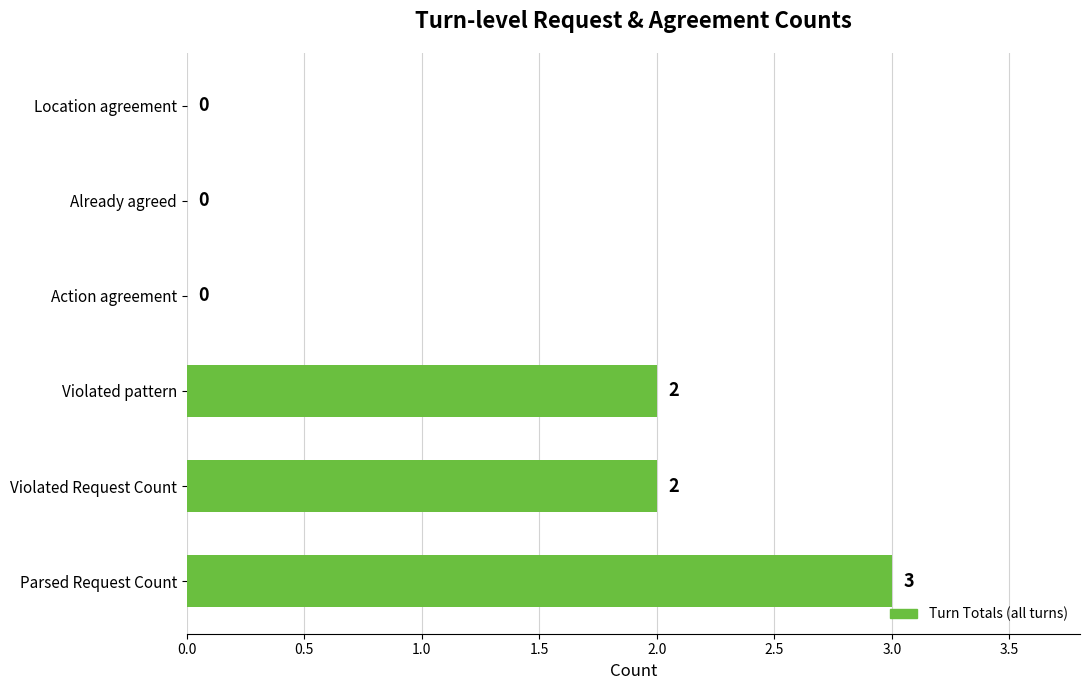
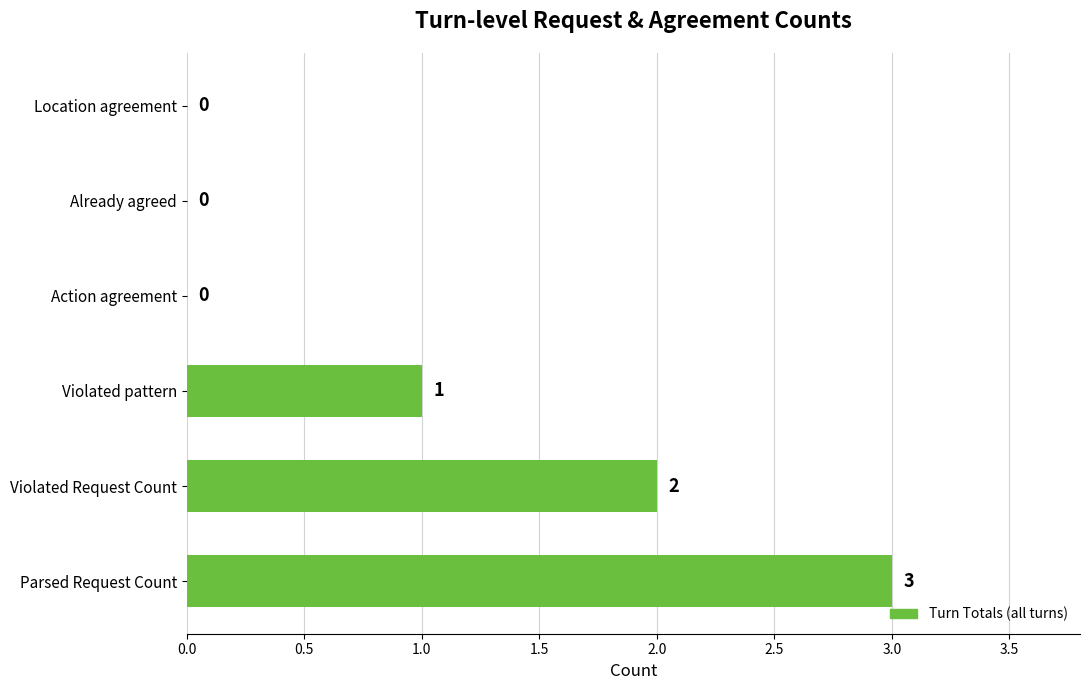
  {
    "Location agreement": 0,
    "Already agreed": 0,
    "Action agreement": 0,
-   "Violated pattern": 2,
+   "Violated pattern": 1,
    "Violated Request Count": 2,
    "Parsed Request Count": 3
  }
